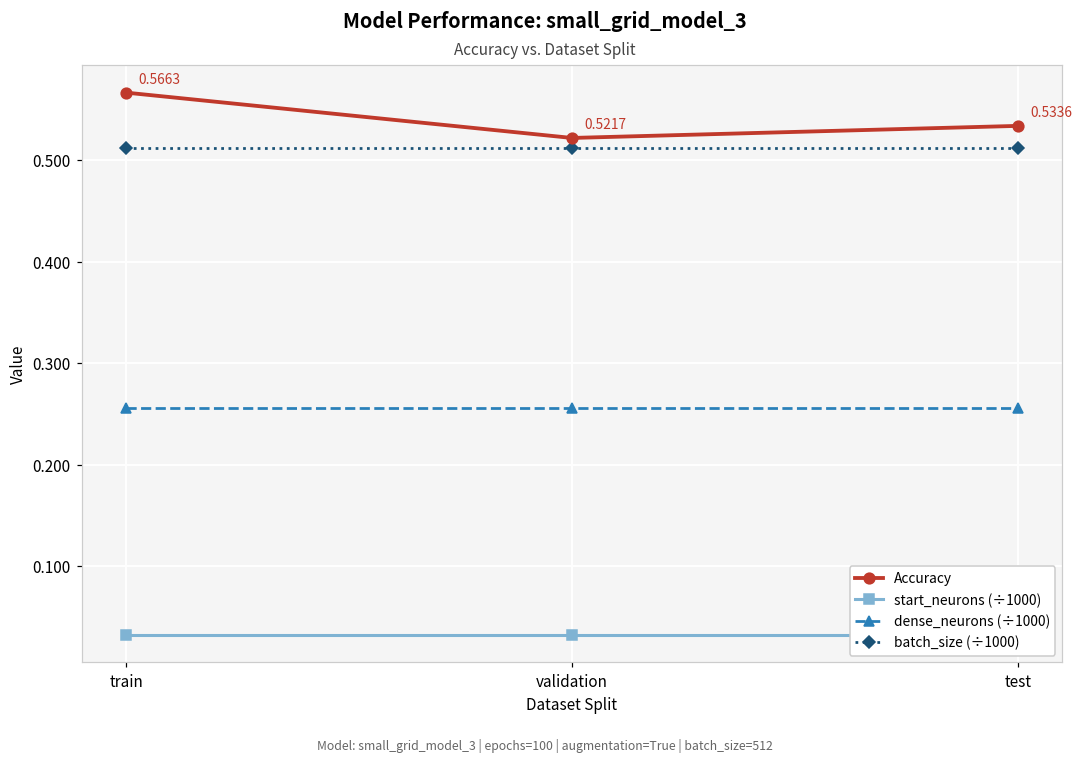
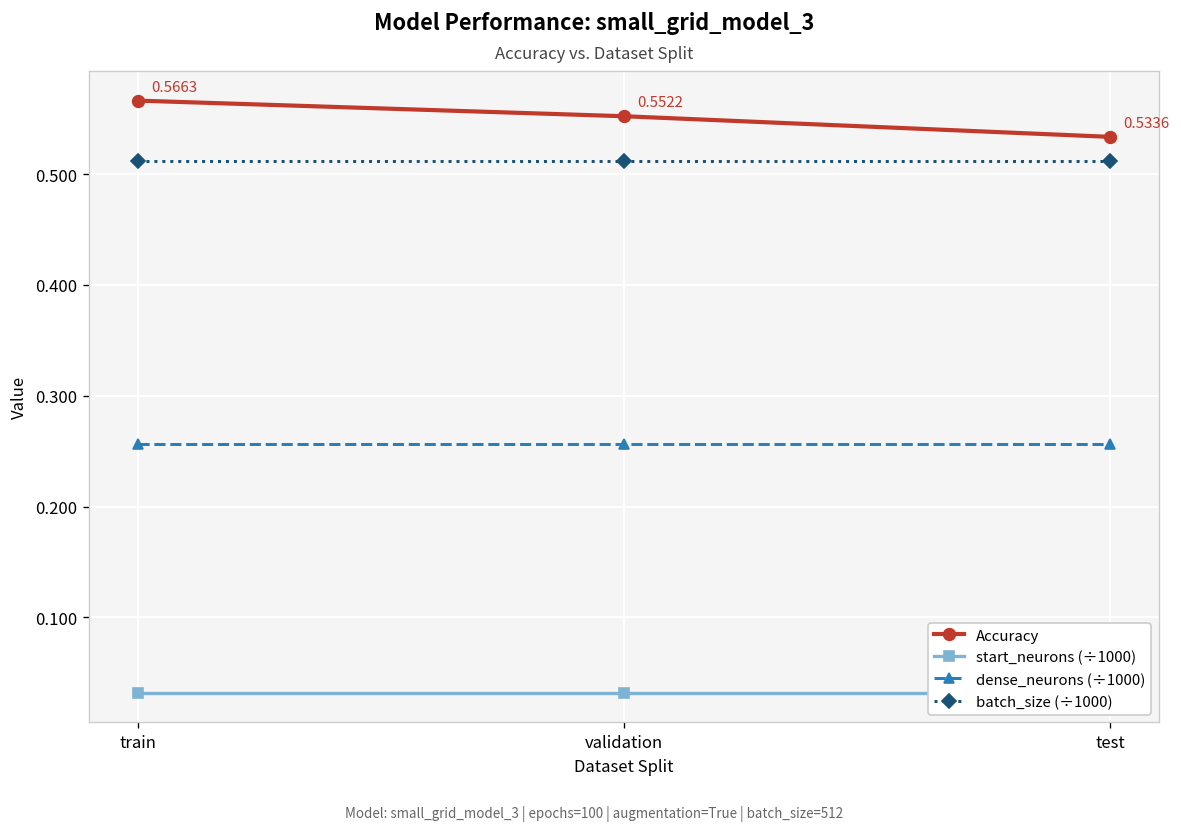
  {
    "Accuracy": {
      "train": 0.5663,
-     "validation": 0.5217,
+     "validation": 0.5522,
      "test": 0.5336
    },
    "start_neurons (÷1000)": {
      "train": 0.03,
      "validation": 0.03
    },
    "dense_neurons (÷1000)": {
      "train": 0.26,
      "validation": 0.26,
      "test": 0.26
    },
    "batch_size (÷1000)": {
      "train": 0.51,
      "validation": 0.51,
      "test": 0.51
    }
  }
